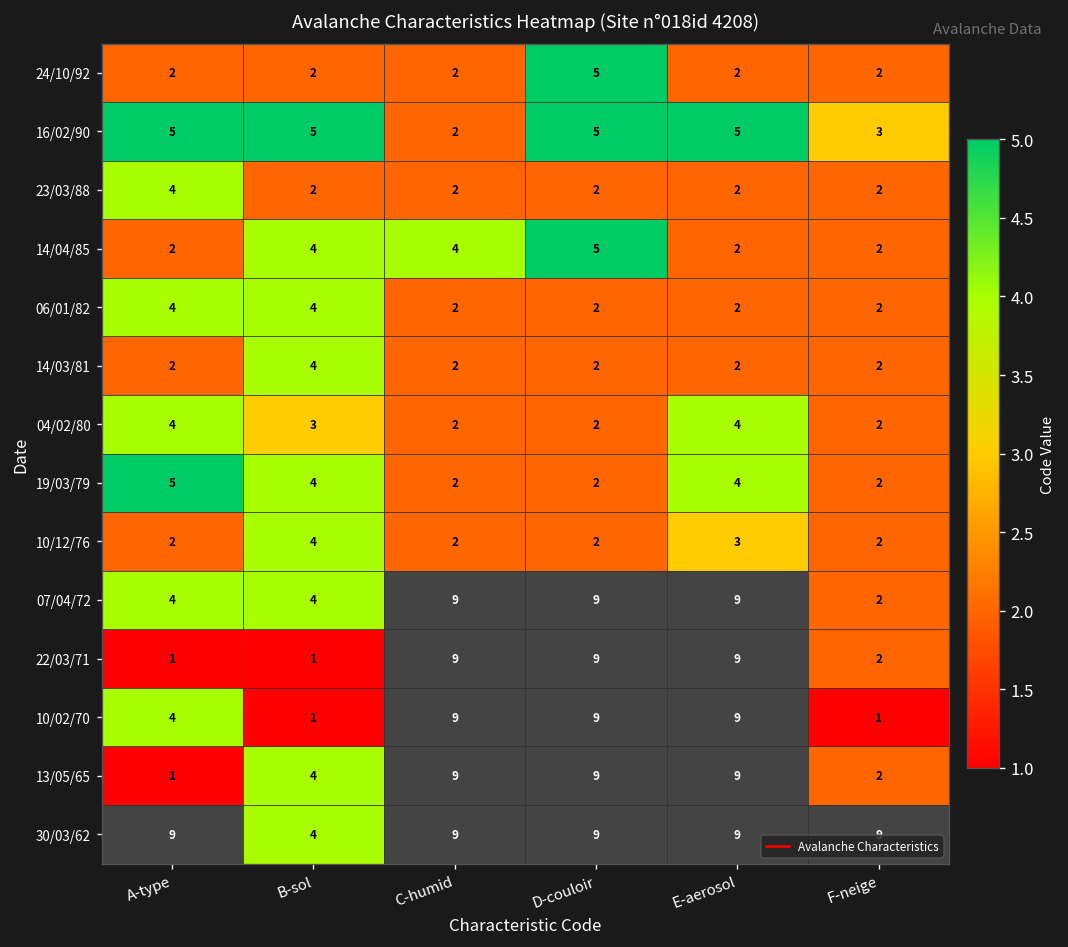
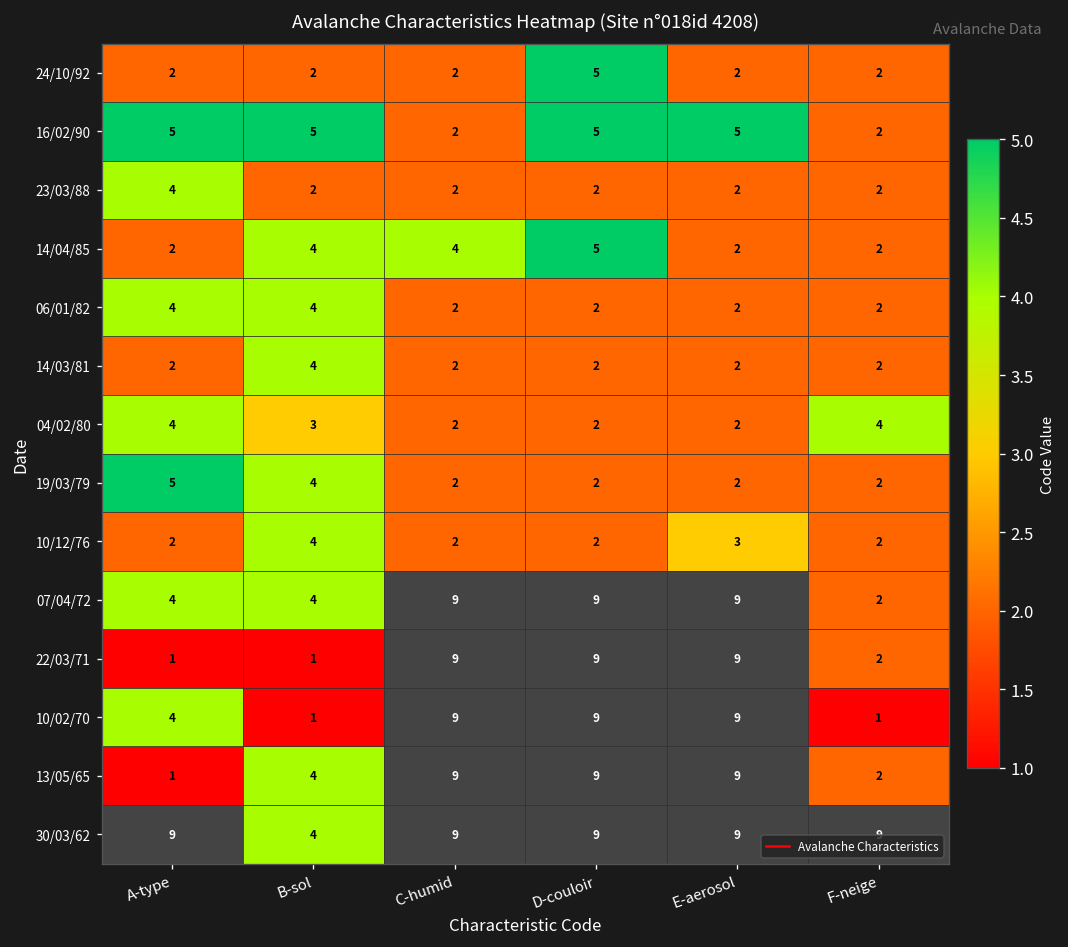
  {
    "24/10/92": {
      "A-type": 2,
      "B-sol": 2,
      "C-humid": 2,
      "D-couloir": 5,
      "E-aerosol": 2,
      "F-neige": 2
    },
    "16/02/90": {
      "A-type": 5,
      "B-sol": 5,
      "C-humid": 2,
      "D-couloir": 5,
      "E-aerosol": 5,
-     "F-neige": 3
+     "F-neige": 2
    },
    "23/03/88": {
      "A-type": 4,
      "B-sol": 2,
      "C-humid": 2,
      "D-couloir": 2,
      "E-aerosol": 2,
      "F-neige": 2
    },
    "14/04/85": {
      "A-type": 2,
      "B-sol": 4,
      "C-humid": 4,
      "D-couloir": 5,
      "E-aerosol": 2,
      "F-neige": 2
    },
    "06/01/82": {
      "A-type": 4,
      "B-sol": 4,
      "C-humid": 2,
      "D-couloir": 2,
      "E-aerosol": 2,
      "F-neige": 2
    },
    "14/03/81": {
      "A-type": 2,
      "B-sol": 4,
      "C-humid": 2,
      "D-couloir": 2,
      "E-aerosol": 2,
      "F-neige": 2
    },
    "04/02/80": {
      "A-type": 4,
      "B-sol": 3,
      "C-humid": 2,
      "D-couloir": 2,
-     "E-aerosol": 4,
-     "F-neige": 2
+     "E-aerosol": 2,
+     "F-neige": 4
    },
    "19/03/79": {
      "A-type": 5,
      "B-sol": 4,
      "C-humid": 2,
      "D-couloir": 2,
-     "E-aerosol": 4,
+     "E-aerosol": 2,
      "F-neige": 2
    },
    "10/12/76": {
      "A-type": 2,
      "B-sol": 4,
      "C-humid": 2,
      "D-couloir": 2,
      "E-aerosol": 3,
      "F-neige": 2
    },
    "07/04/72": {
      "A-type": 4,
      "B-sol": 4,
      "F-neige": 2
    },
    "22/03/71": {
      "A-type": 1,
      "B-sol": 1,
      "F-neige": 2
    },
    "10/02/70": {
      "A-type": 4,
      "B-sol": 1,
      "F-neige": 1
    },
    "13/05/65": {
      "A-type": 1,
      "B-sol": 4,
      "F-neige": 2
    },
    "30/03/62": {
      "B-sol": 4
    }
  }
